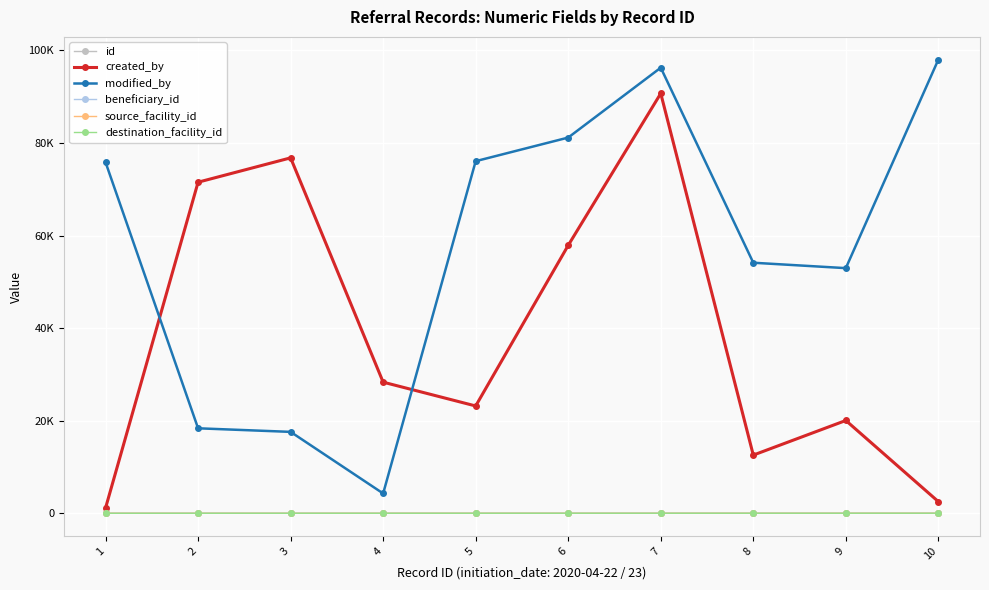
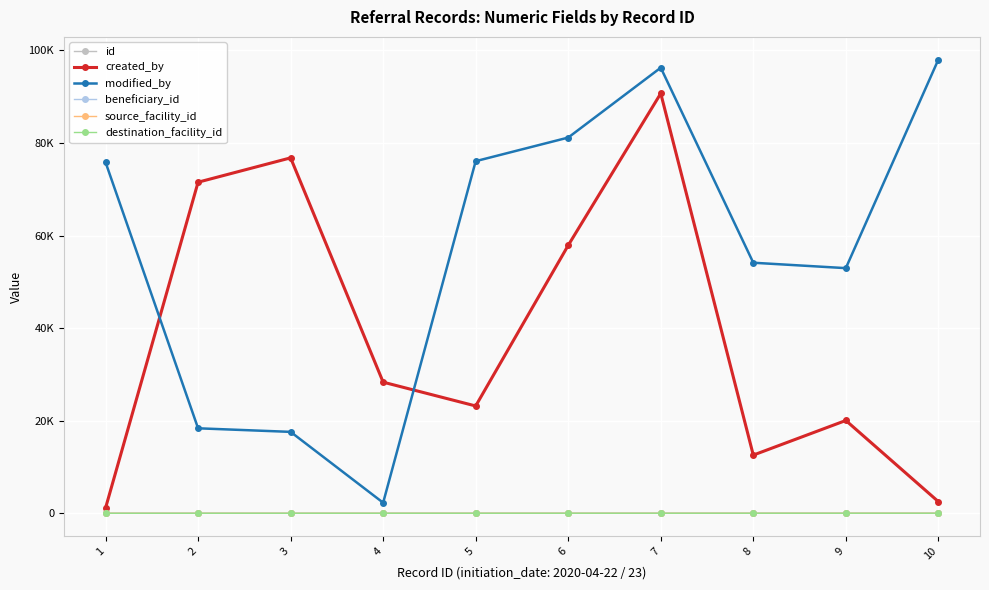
  {
    "destination_facility_id": {
      "1": 0,
      "2": 0,
      "3": 0,
      "4": 0,
      "5": 0,
      "6": 0,
      "7": 0,
      "8": 0,
      "9": 0,
      "10": 0
    },
    "created_by": {
      "1": 1000,
      "2": 72000,
      "3": 77000,
      "4": 28000,
      "5": 23000,
      "6": 58000,
      "7": 91000,
      "8": 13000,
      "9": 20000,
      "10": 3000
    },
    "modified_by": {
      "1": 76000,
      "2": 18000,
      "3": 18000,
-     "4": 4000,
+     "4": 2000,
      "5": 76000,
      "6": 81000,
      "7": 96000,
      "8": 54000,
      "9": 53000,
      "10": 98000
    }
  }
